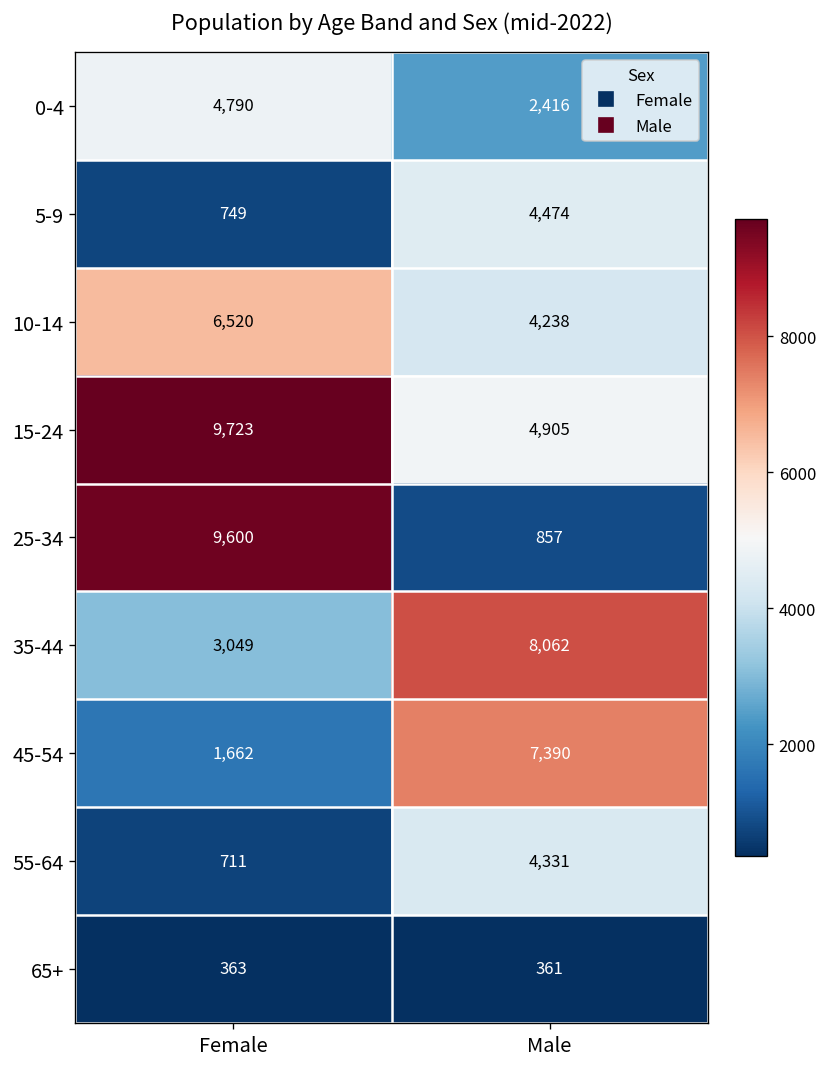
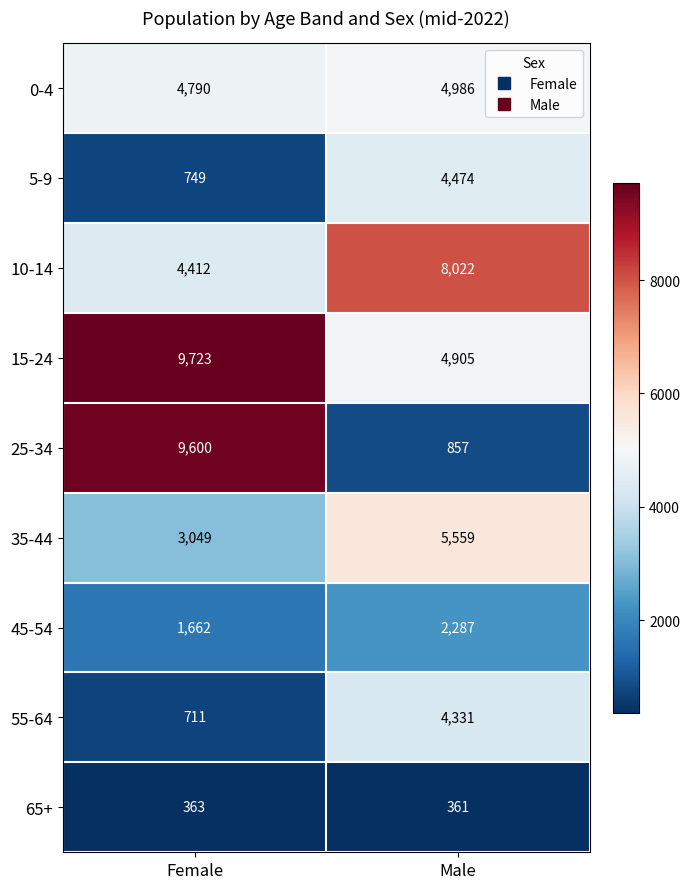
  {
    "0-4": {
      "Female": "4,790",
-     "Male": "2,416"
+     "Male": "4,986"
    },
    "5-9": {
      "Female": "749",
      "Male": "4,474"
    },
    "10-14": {
-     "Female": "6,520",
-     "Male": "4,238"
+     "Female": "4,412",
+     "Male": "8,022"
    },
    "15-24": {
      "Female": "9,723",
      "Male": "4,905"
    },
    "25-34": {
      "Female": "9,600",
      "Male": "857"
    },
    "35-44": {
      "Female": "3,049",
-     "Male": "8,062"
+     "Male": "5,559"
    },
    "45-54": {
      "Female": "1,662",
-     "Male": "7,390"
+     "Male": "2,287"
    },
    "55-64": {
      "Female": "711",
      "Male": "4,331"
    },
    "65+": {
      "Female": "363",
      "Male": "361"
    }
  }
